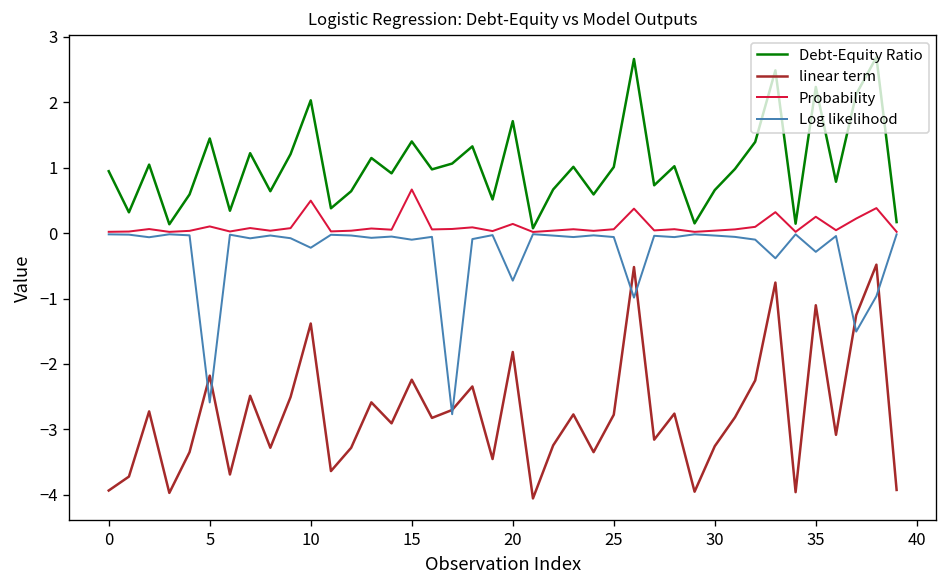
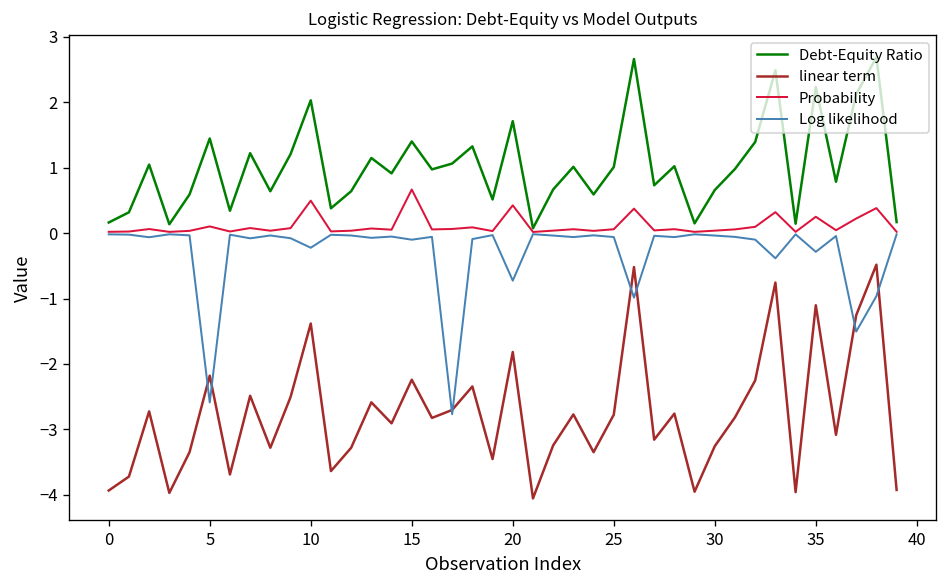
  {
    "Debt-Equity Ratio": {
-     "0": 0.9,
+     "0": 0.2,
      "5": 1.4,
      "10": 2.0,
      "15": 1.4,
      "20": 1.7,
      "25": 1.0,
      "30": 0.7
    },
    "linear term": {
      "0": -3.9,
      "5": -2.2,
      "10": -1.4,
      "15": -2.2,
      "20": -1.8,
      "25": -2.8,
      "30": -3.3,
      "35": -1.1
    },
    "Probability": {
      "5": 0.1,
      "10": 0.5,
      "15": 0.7,
-     "20": 0.1,
+     "20": 0.4,
      "25": 0.1,
      "30": 0.0,
      "35": 0.2
    },
    "Log likelihood": {
      "5": -2.6,
      "10": -0.2,
      "15": -0.1,
      "20": -0.7,
      "25": -0.1,
      "30": 0.0,
      "35": -0.3
    }
  }
